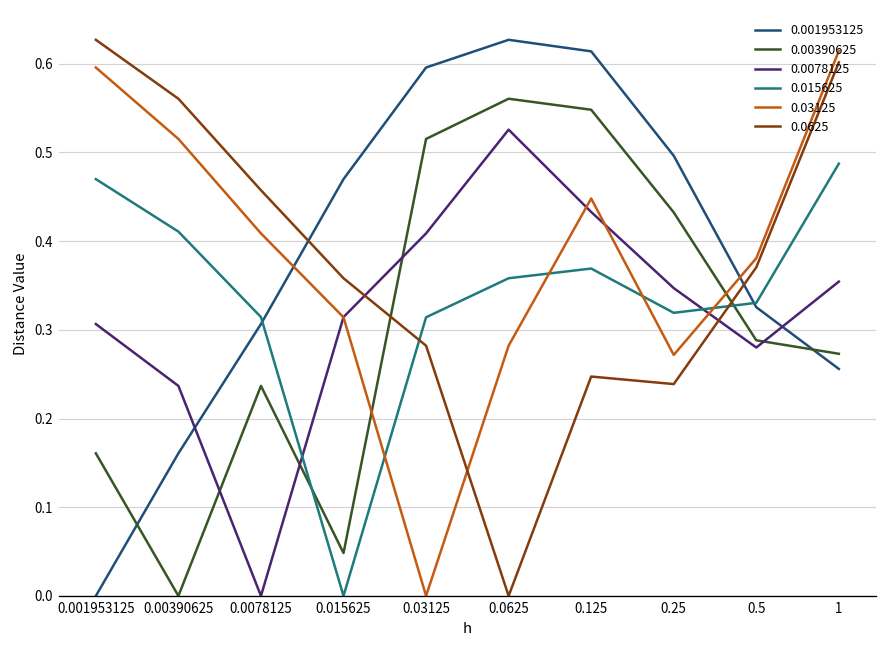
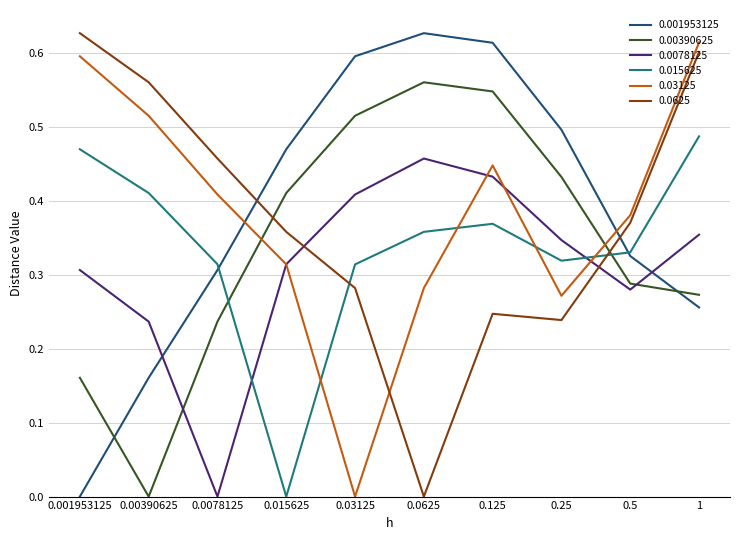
  {
    "0.00390625": {
      "0.001953125": 0.16,
      "0.00390625": 0.00,
      "0.0078125": 0.24,
-     "0.015625": 0.05,
+     "0.015625": 0.41,
      "0.03125": 0.52,
      "0.0625": 0.56,
      "0.125": 0.55,
      "0.25": 0.43,
      "0.5": 0.29,
      "1": 0.27
    },
    "0.0078125": {
      "0.001953125": 0.31,
      "0.00390625": 0.24,
      "0.0078125": 0.00,
      "0.03125": 0.41,
-     "0.0625": 0.53,
+     "0.0625": 0.46,
      "0.125": 0.43,
      "0.25": 0.35,
      "0.5": 0.28,
      "1": 0.35
    },
    "0.03125": {
      "0.001953125": 0.60,
      "0.00390625": 0.52,
      "0.0078125": 0.41,
      "0.03125": 0.00,
      "0.0625": 0.28,
      "0.125": 0.45,
      "0.25": 0.27,
      "0.5": 0.38,
      "1": 0.61
    },
    "0.0625": {
      "0.001953125": 0.63,
      "0.00390625": 0.56,
      "0.0078125": 0.46,
      "0.015625": 0.36,
      "0.03125": 0.28,
      "0.0625": 0.00,
      "0.125": 0.25,
      "0.25": 0.24,
      "0.5": 0.37,
      "1": 0.60
    }
  }
